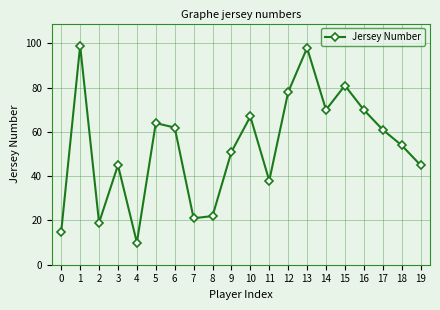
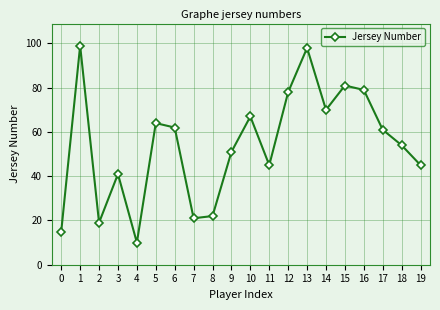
  {
    "0": 15,
    "1": 99,
    "2": 19,
-   "3": 45,
+   "3": 41,
    "4": 10,
    "5": 64,
    "6": 62,
    "7": 21,
    "8": 22,
    "9": 51,
    "10": 67,
-   "11": 38,
+   "11": 45,
    "12": 78,
    "13": 98,
    "14": 70,
    "15": 81,
-   "16": 70,
+   "16": 79,
    "17": 61,
    "18": 54,
    "19": 45
  }
